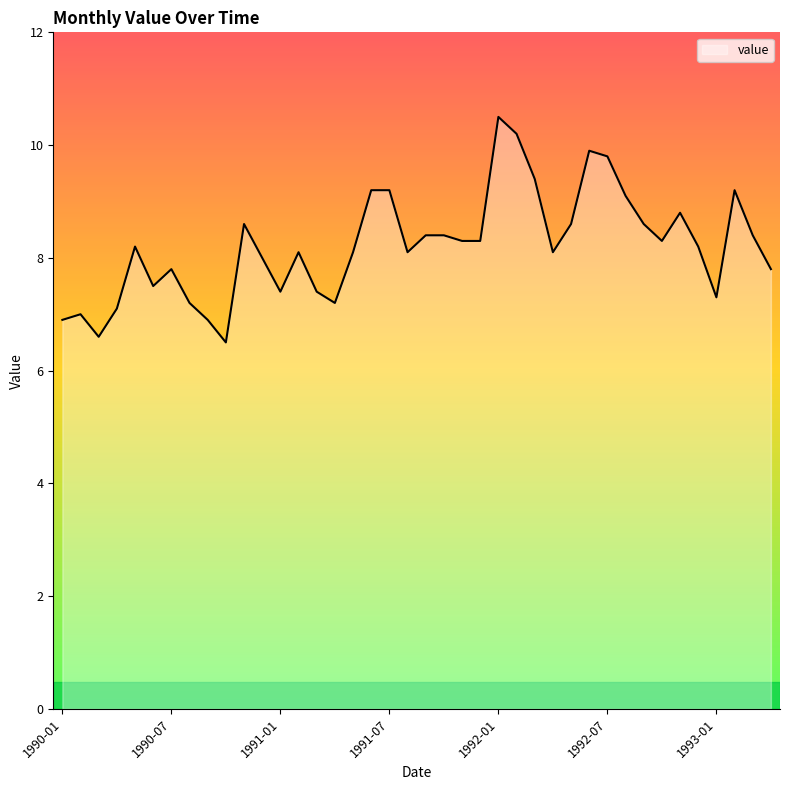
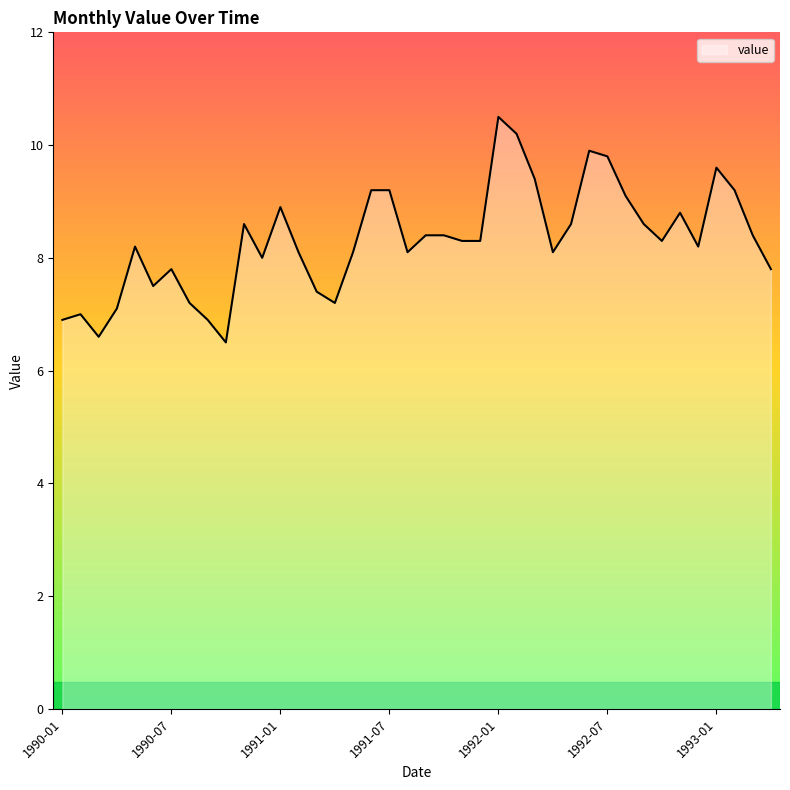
  {
    "1990-01": 6.9,
    "1990-07": 7.8,
-   "1991-01": 7.4,
+   "1991-01": 8.9,
    "1991-07": 9.2,
    "1992-01": 10.5,
    "1992-07": 9.8,
-   "1993-01": 7.3
+   "1993-01": 9.6
  }
